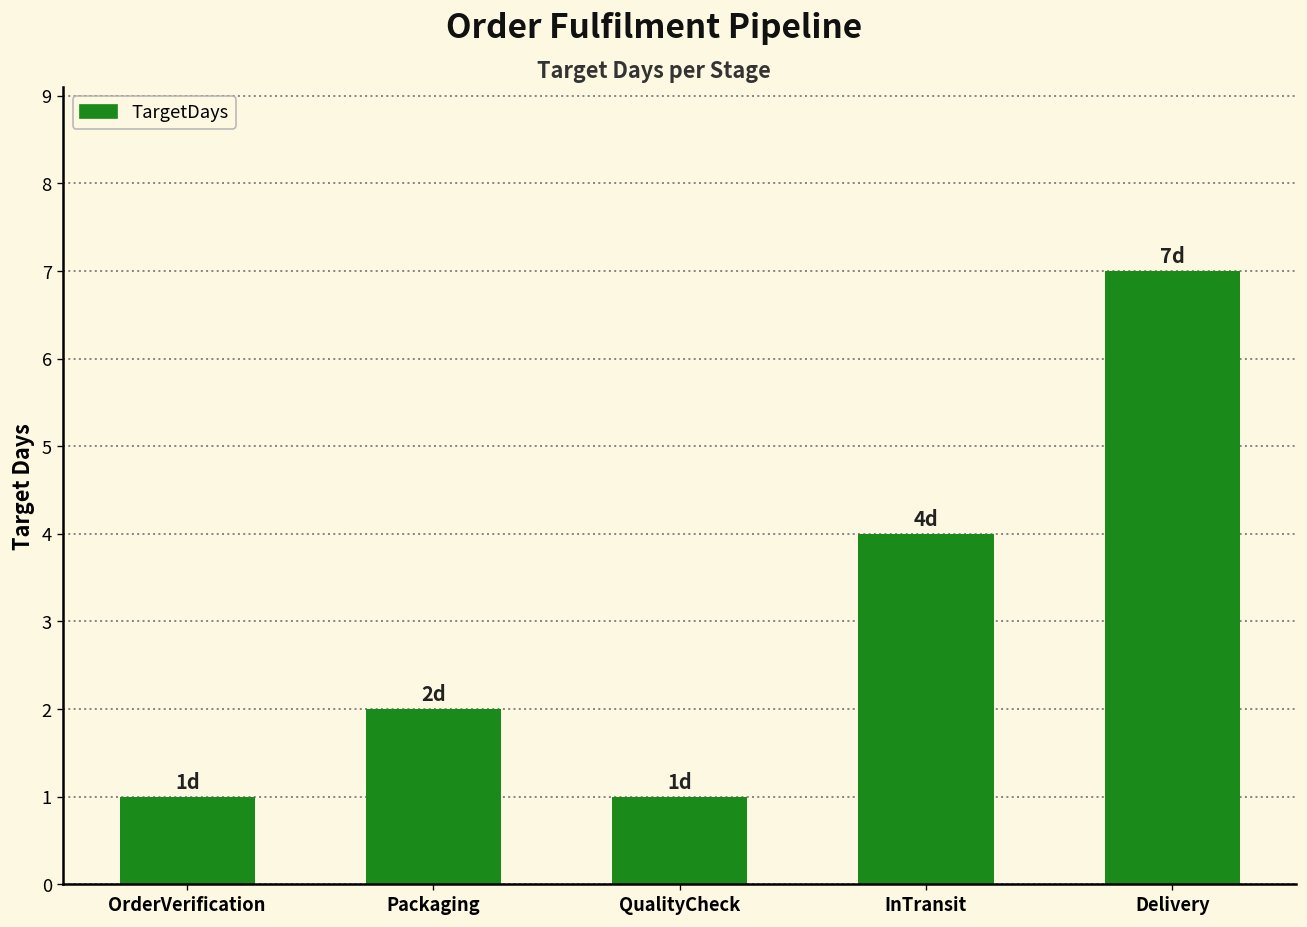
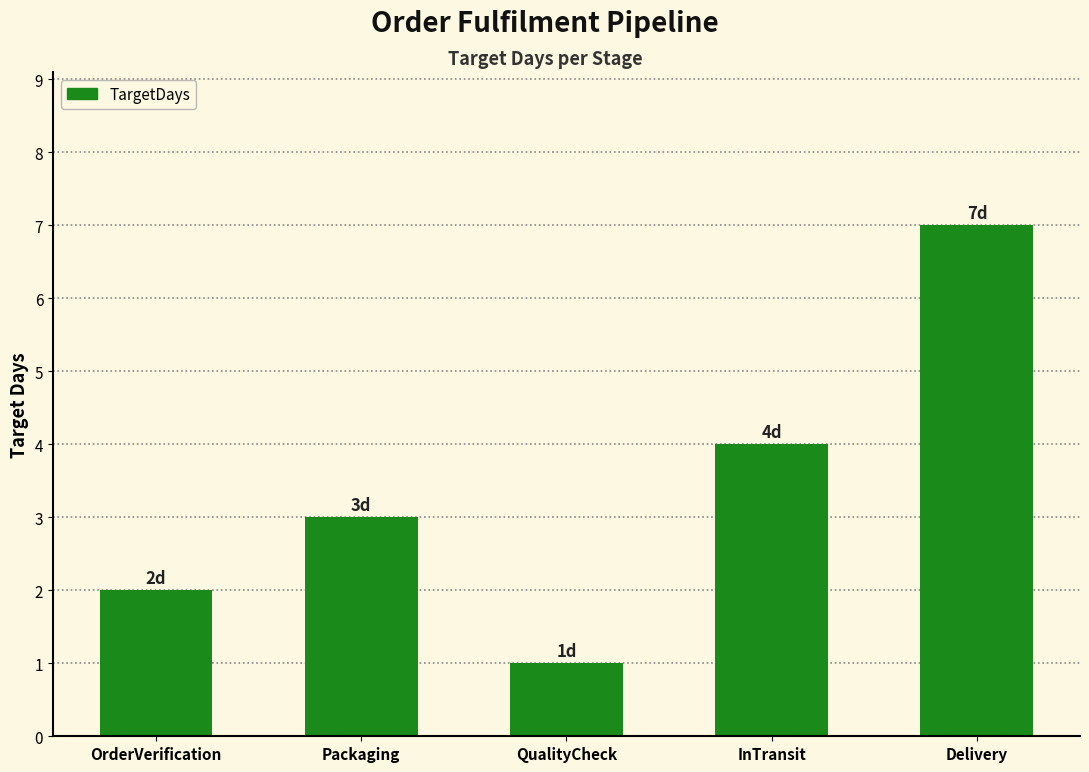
  {
-   "OrderVerification": "1d",
-   "Packaging": "2d",
+   "OrderVerification": "2d",
+   "Packaging": "3d",
    "QualityCheck": "1d",
    "InTransit": "4d",
    "Delivery": "7d"
  }
